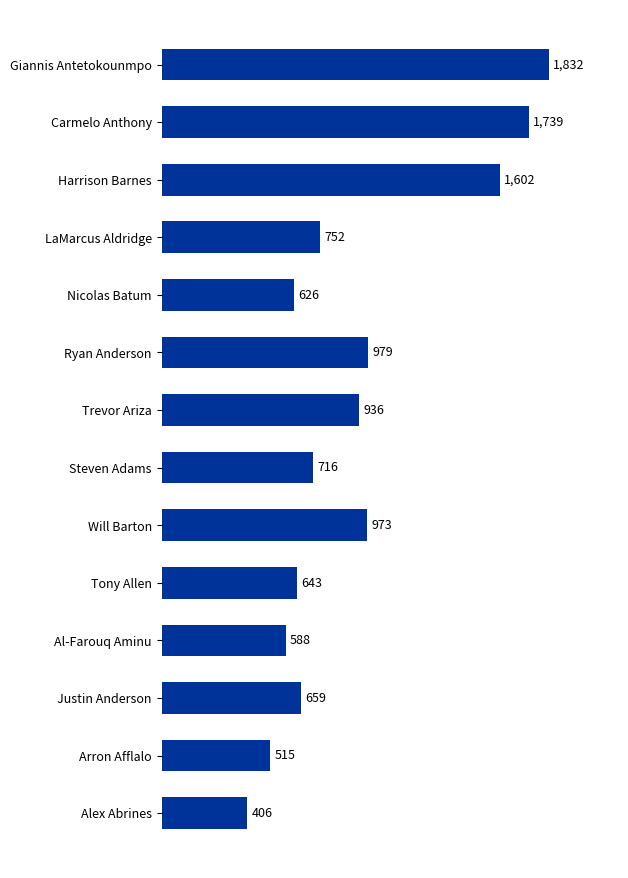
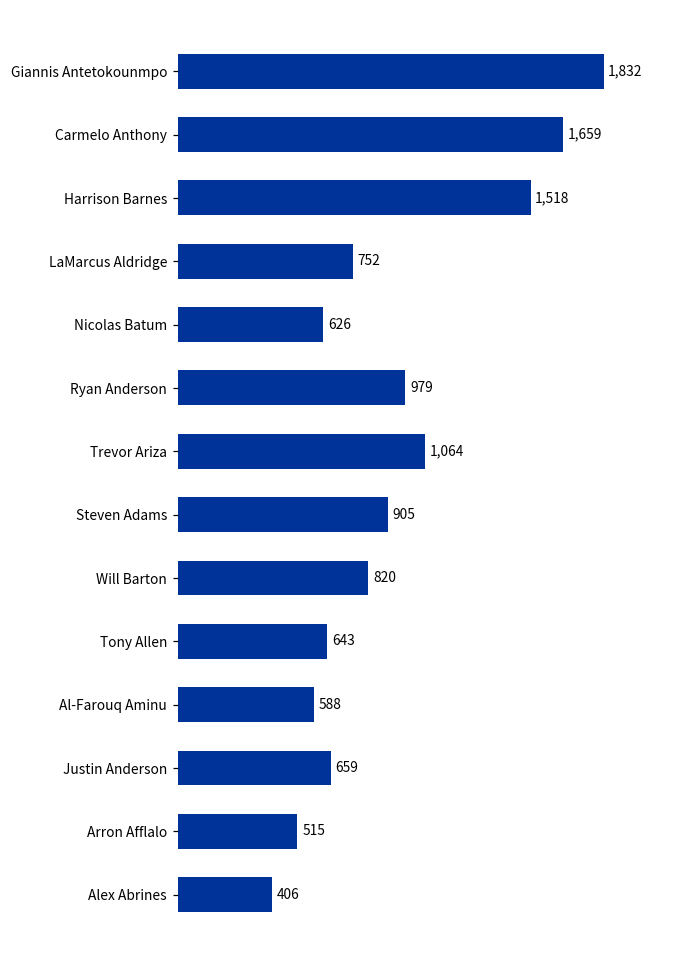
  {
    "Giannis Antetokounmpo": "1,832",
-   "Carmelo Anthony": "1,739",
-   "Harrison Barnes": "1,602",
+   "Carmelo Anthony": "1,659",
+   "Harrison Barnes": "1,518",
    "LaMarcus Aldridge": "752",
    "Nicolas Batum": "626",
    "Ryan Anderson": "979",
-   "Trevor Ariza": "936",
-   "Steven Adams": "716",
-   "Will Barton": "973",
+   "Trevor Ariza": "1,064",
+   "Steven Adams": "905",
+   "Will Barton": "820",
    "Tony Allen": "643",
    "Al-Farouq Aminu": "588",
    "Justin Anderson": "659",
    "Arron Afflalo": "515",
    "Alex Abrines": "406"
  }
